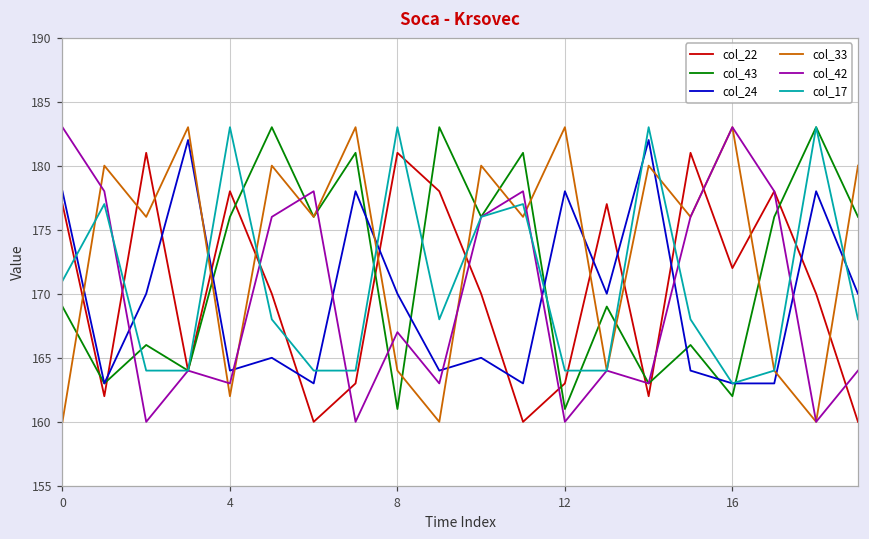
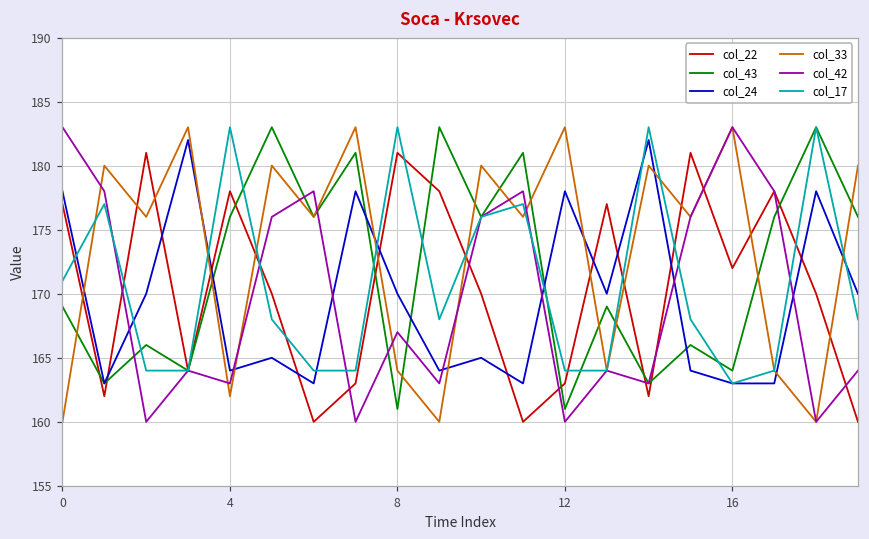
  {
    "col_22": {
      "0": 177,
      "4": 178,
      "8": 181,
      "12": 163,
      "16": 172
    },
    "col_43": {
      "0": 169,
      "4": 176,
      "8": 161,
      "12": 161,
-     "16": 162
+     "16": 164
    },
    "col_24": {
      "0": 178,
      "4": 164,
      "8": 170,
      "12": 178
    },
    "col_33": {
      "0": 160,
      "4": 162,
      "8": 164,
      "12": 183
    },
    "col_42": {
      "0": 183,
      "4": 163,
      "8": 167,
      "12": 160
    },
    "col_17": {
      "0": 171,
      "4": 183,
      "8": 183,
      "12": 164
    }
  }
